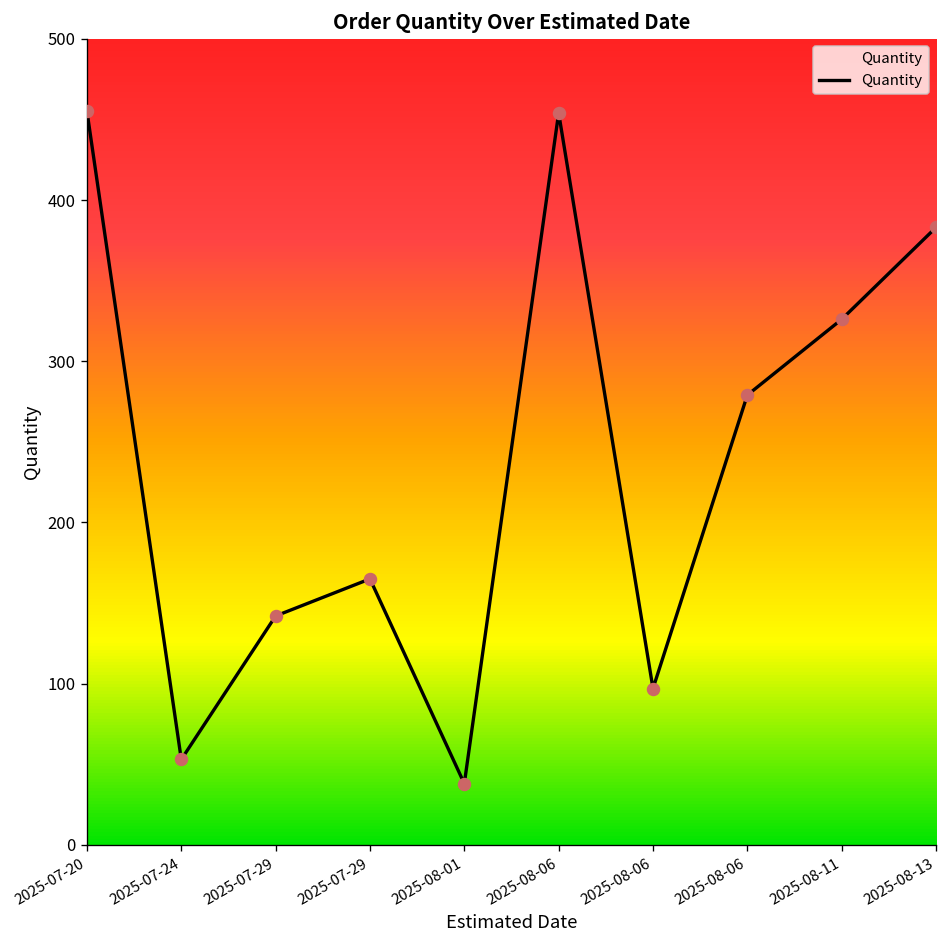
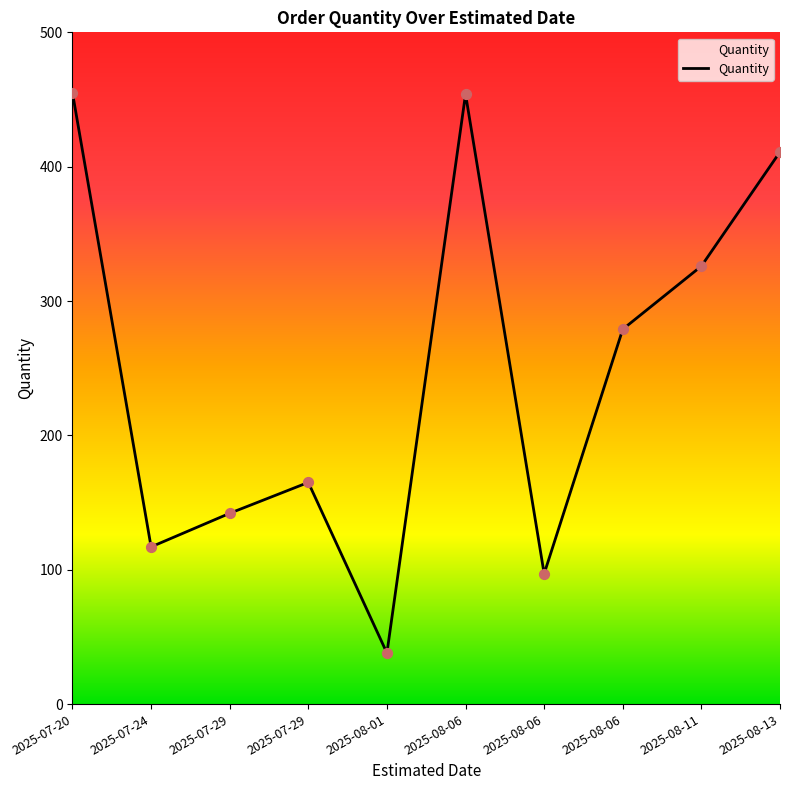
  {
    "2025-07-20": 455,
-   "2025-07-24": 53,
+   "2025-07-24": 117,
    "2025-08-01": 38,
    "2025-08-11": 326,
-   "2025-08-13": 383
+   "2025-08-13": 411
  }
